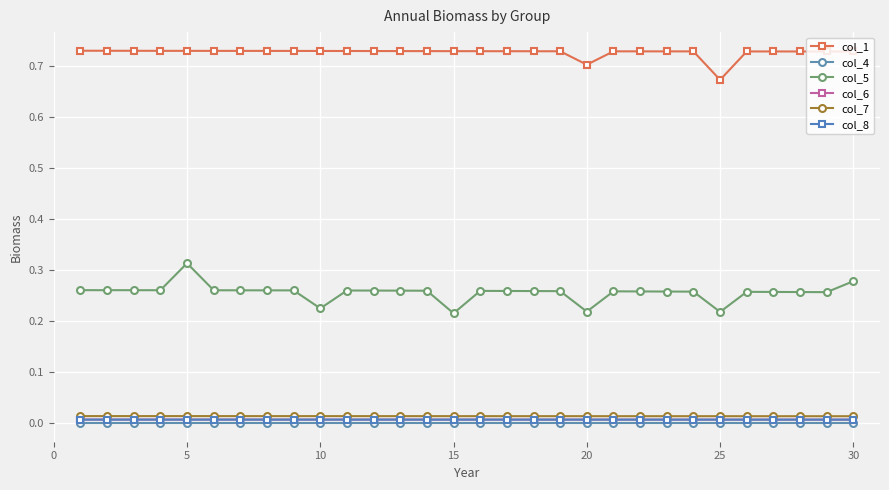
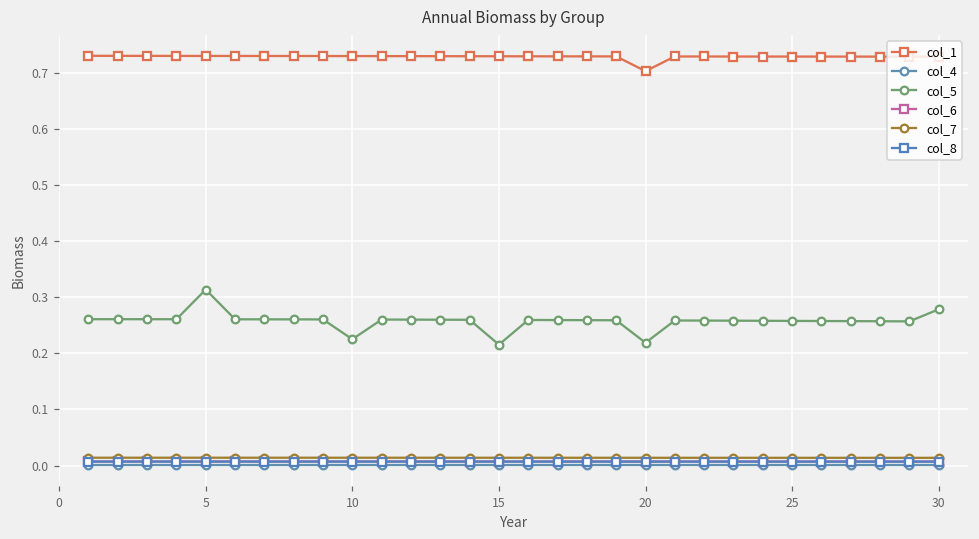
  {
    "col_1": {
      "5": 0.73,
      "10": 0.73,
      "15": 0.73,
      "20": 0.70,
-     "25": 0.67
+     "25": 0.73
    },
    "col_5": {
      "5": 0.31,
      "10": 0.23,
      "15": 0.22,
      "20": 0.22,
-     "25": 0.22,
+     "25": 0.26,
      "30": 0.28
    },
    "col_7": {
      "5": 0.01,
      "10": 0.01,
      "15": 0.01,
      "20": 0.01,
      "25": 0.01,
      "30": 0.01
    }
  }
